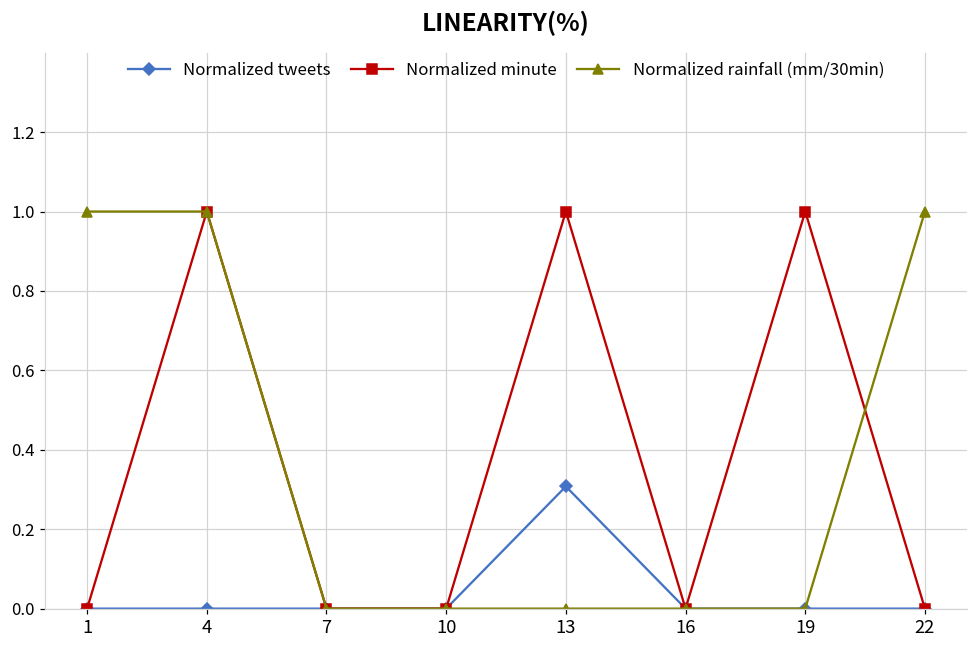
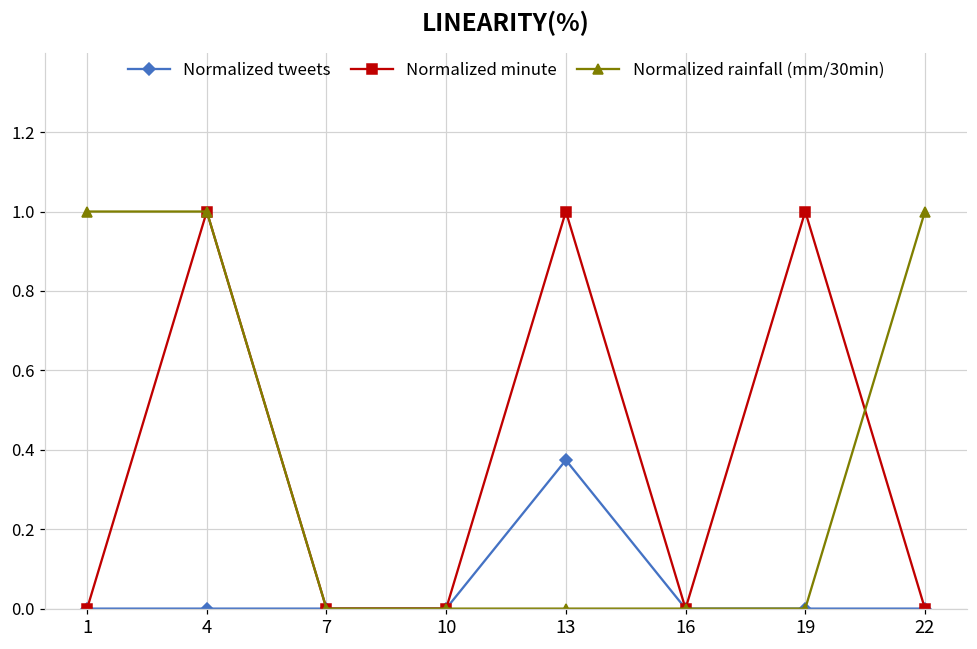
  {
    "Normalized tweets": {
      "4": 0.00,
-     "13": 0.31
+     "13": 0.37
    },
    "Normalized minute": {
      "13": 1.00,
      "19": 1.00
    },
    "Normalized rainfall (mm/30min)": {
      "1": 1.00,
      "13": 0.00,
      "22": 1.00
    }
  }
